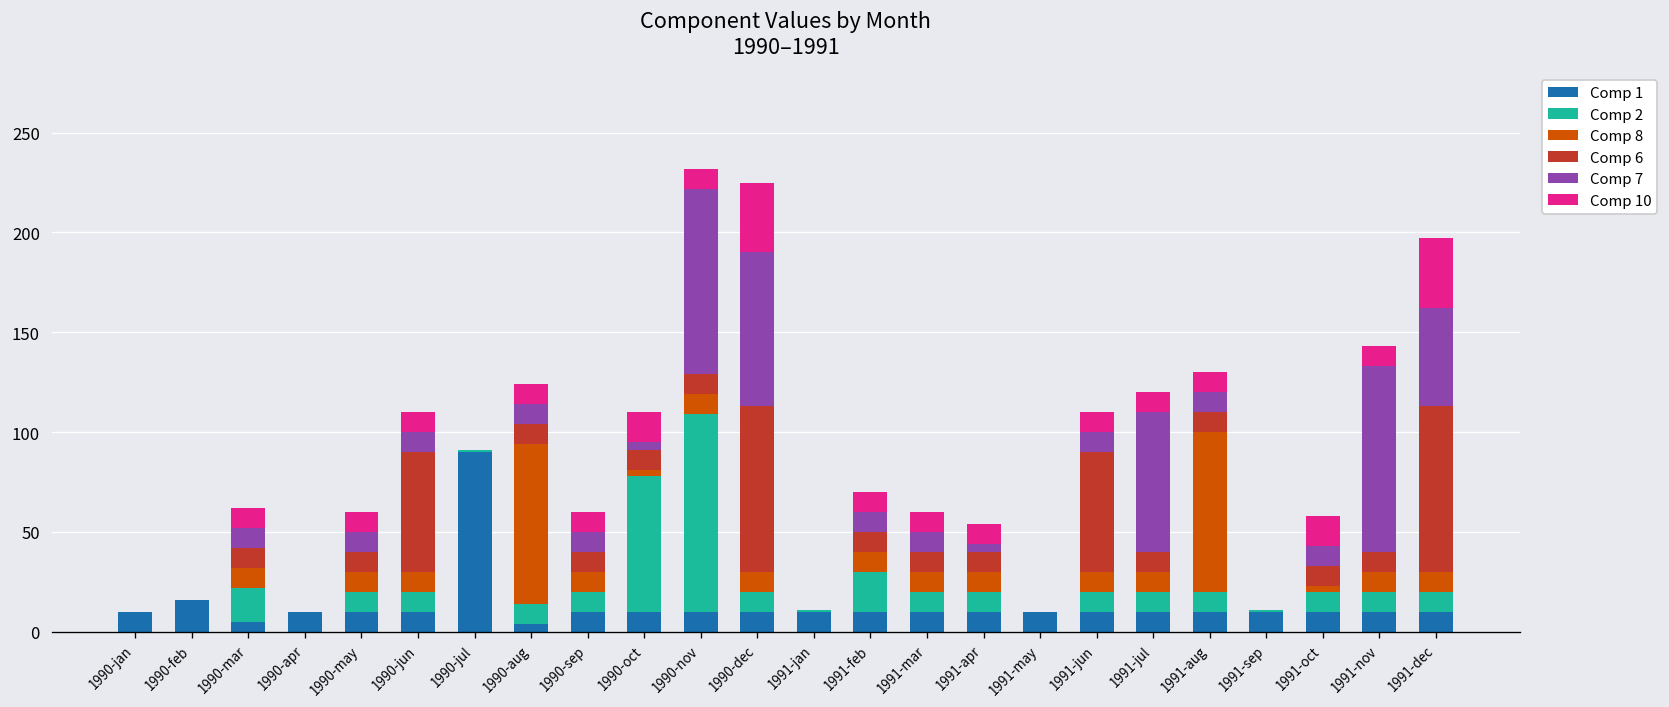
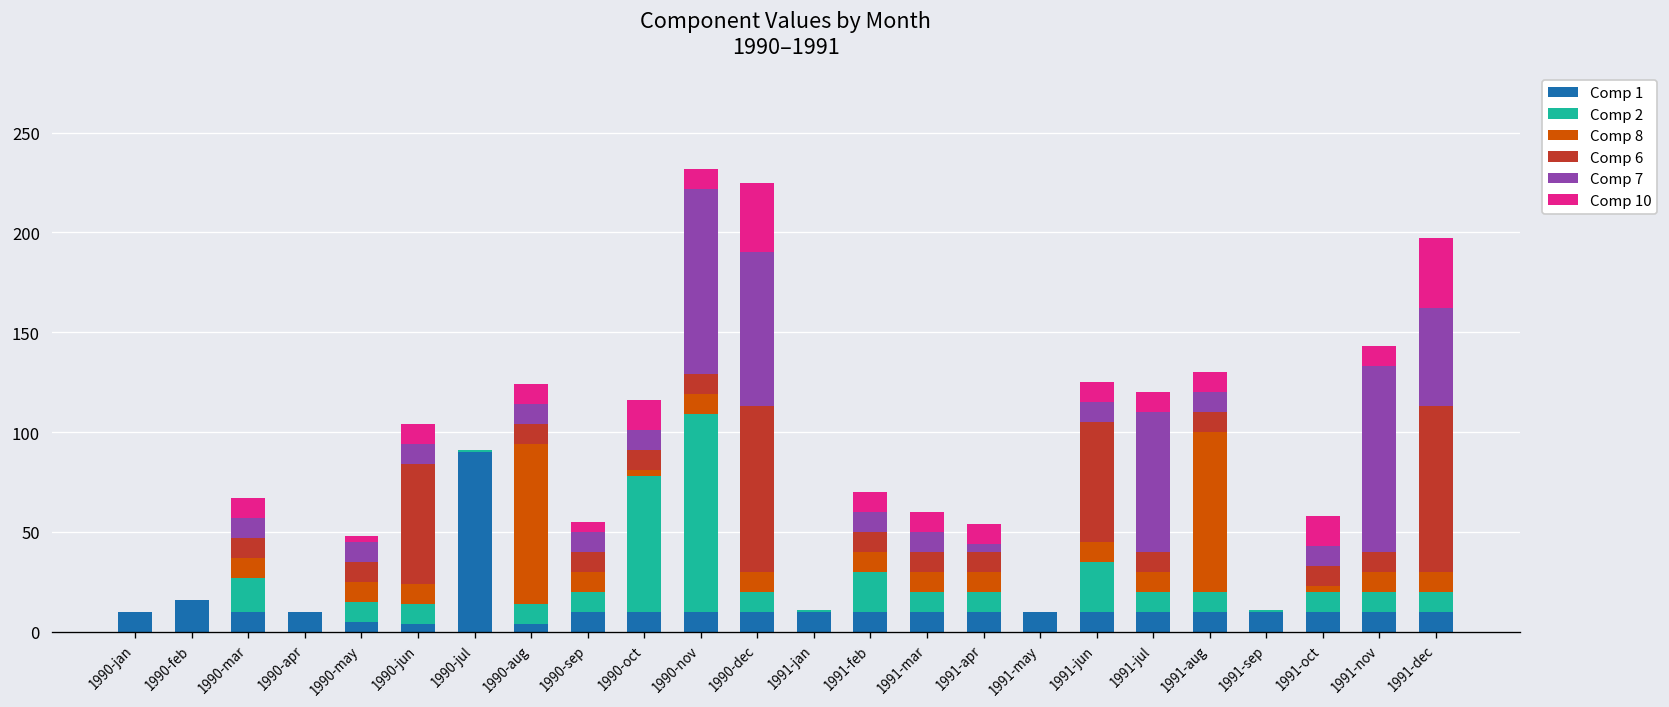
  {
    "Comp 1": {
      "1990-jan": 10,
      "1990-feb": 16,
-     "1990-mar": 5,
+     "1990-mar": 10,
      "1990-apr": 10,
-     "1990-may": 10,
-     "1990-jun": 10,
+     "1990-may": 5,
+     "1990-jun": 4,
      "1990-jul": 90,
      "1990-aug": 4,
      "1990-sep": 10,
      "1990-oct": 10,
      "1990-nov": 10,
      "1990-dec": 10,
      "1991-jan": 10,
      "1991-feb": 10,
      "1991-mar": 10,
      "1991-apr": 10,
      "1991-may": 10,
      "1991-jun": 10,
      "1991-jul": 10,
      "1991-aug": 10,
      "1991-sep": 10,
      "1991-oct": 10,
      "1991-nov": 10,
      "1991-dec": 10
    },
    "Comp 2": {
      "1990-jan": 0,
      "1990-feb": 0,
      "1990-mar": 17,
      "1990-apr": 0,
      "1990-may": 10,
      "1990-jun": 10,
      "1990-aug": 10,
      "1990-sep": 10,
      "1990-oct": 68,
      "1990-nov": 99,
      "1990-dec": 10,
      "1991-feb": 20,
      "1991-mar": 10,
      "1991-apr": 10,
      "1991-may": 0,
-     "1991-jun": 10,
+     "1991-jun": 25,
      "1991-jul": 10,
      "1991-aug": 10,
      "1991-oct": 10,
      "1991-nov": 10,
      "1991-dec": 10
    },
    "Comp 7": {
      "1990-jan": 0,
      "1990-feb": 0,
      "1990-mar": 10,
      "1990-apr": 0,
      "1990-may": 10,
      "1990-jun": 10,
      "1990-jul": 0,
      "1990-aug": 10,
      "1990-sep": 10,
-     "1990-oct": 4,
+     "1990-oct": 10,
      "1990-nov": 93,
      "1990-dec": 77,
      "1991-jan": 0,
      "1991-feb": 10,
      "1991-mar": 10,
      "1991-apr": 4,
      "1991-may": 0,
      "1991-jun": 10,
      "1991-jul": 70,
      "1991-aug": 10,
      "1991-sep": 0,
      "1991-oct": 10,
      "1991-nov": 93,
      "1991-dec": 49
    },
    "Comp 10": {
      "1990-jan": 0,
      "1990-feb": 0,
      "1990-mar": 10,
      "1990-apr": 0,
-     "1990-may": 10,
+     "1990-may": 3,
      "1990-jun": 10,
      "1990-jul": 0,
      "1990-aug": 10,
-     "1990-sep": 10,
+     "1990-sep": 5,
      "1990-oct": 15,
      "1990-nov": 10,
      "1990-dec": 35,
      "1991-jan": 0,
      "1991-feb": 10,
      "1991-mar": 10,
      "1991-apr": 10,
      "1991-may": 0,
      "1991-jun": 10,
      "1991-jul": 10,
      "1991-aug": 10,
      "1991-sep": 0,
      "1991-oct": 15,
      "1991-nov": 10,
      "1991-dec": 35
    }
  }
